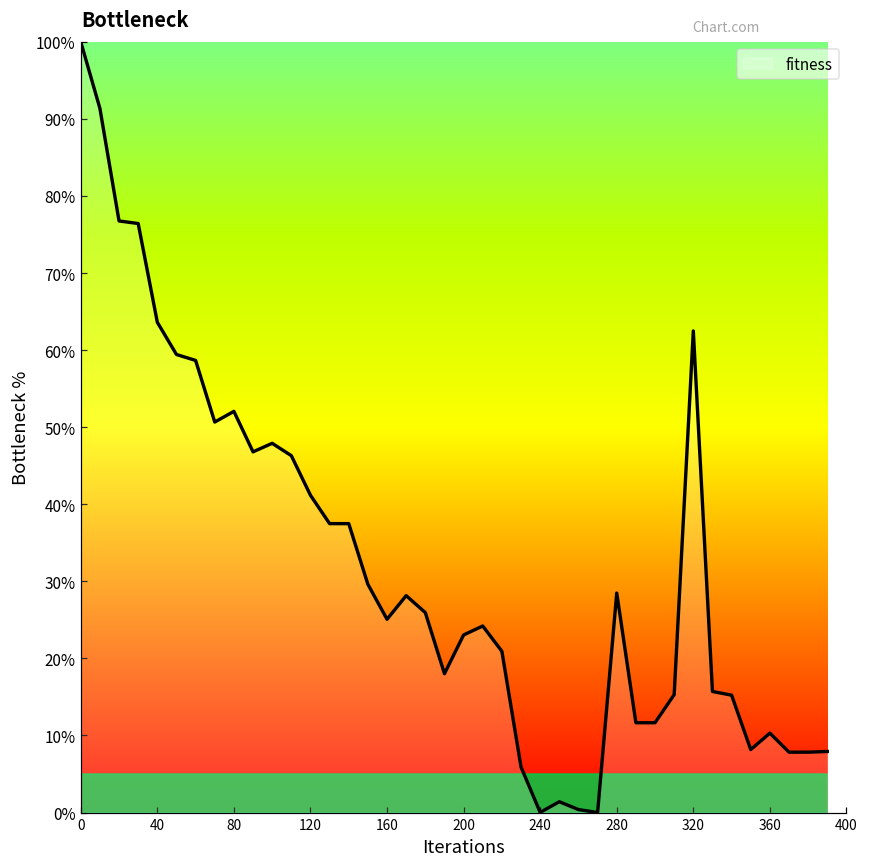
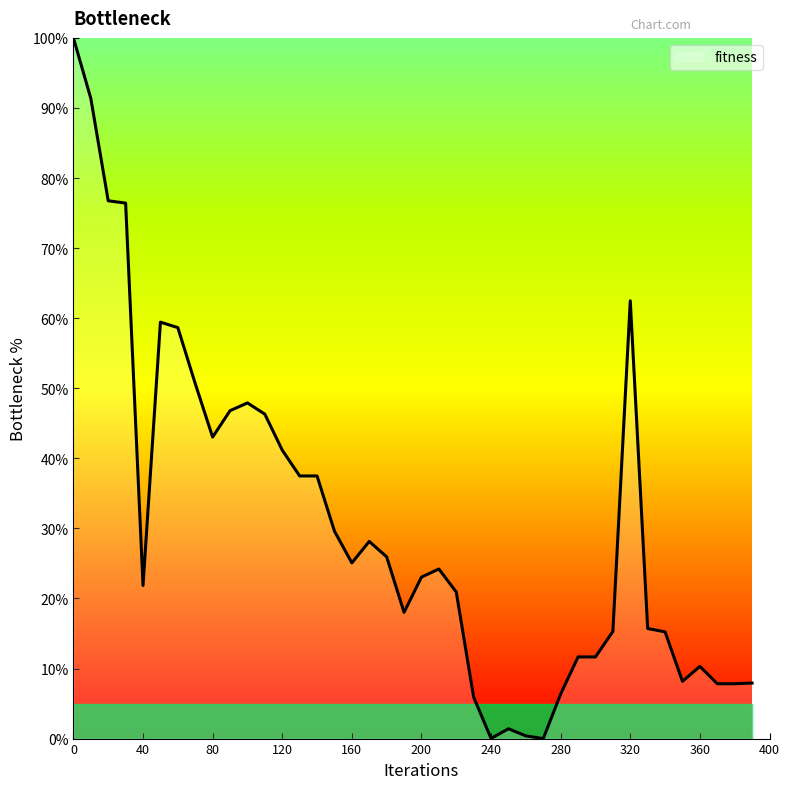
  {
    "fitness": {
      "0": "100%",
-     "40": "64%",
-     "80": "52%",
+     "40": "22%",
+     "80": "43%",
      "120": "41%",
      "160": "25%",
      "200": "23%",
      "240": "0%",
-     "280": "28%",
+     "280": "6%",
      "320": "62%",
      "360": "10%"
    }
  }
